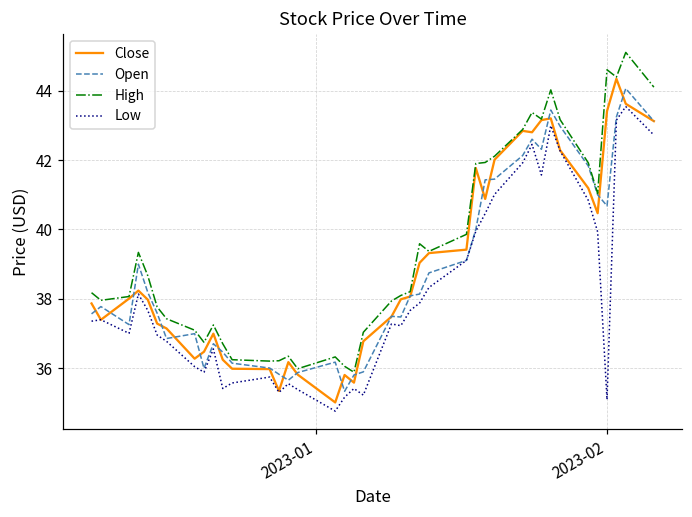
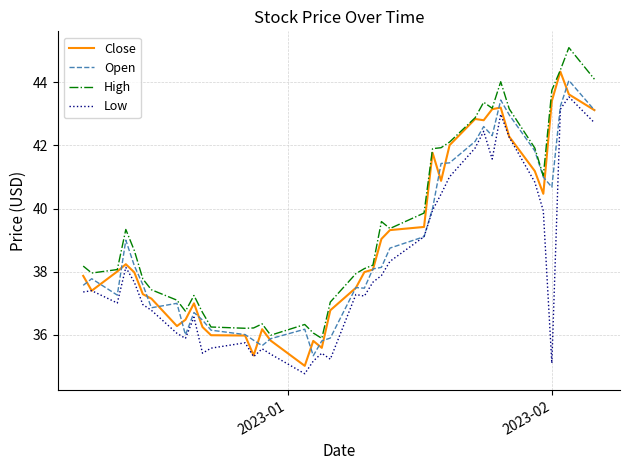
  {
    "Close": {
      "2023-02": 43.4
    },
    "Open": {
      "2023-02": 40.7
    },
    "High": {
-     "2023-02": 44.6
+     "2023-02": 43.8
    },
    "Low": {
      "2023-02": 35.1
    }
  }
